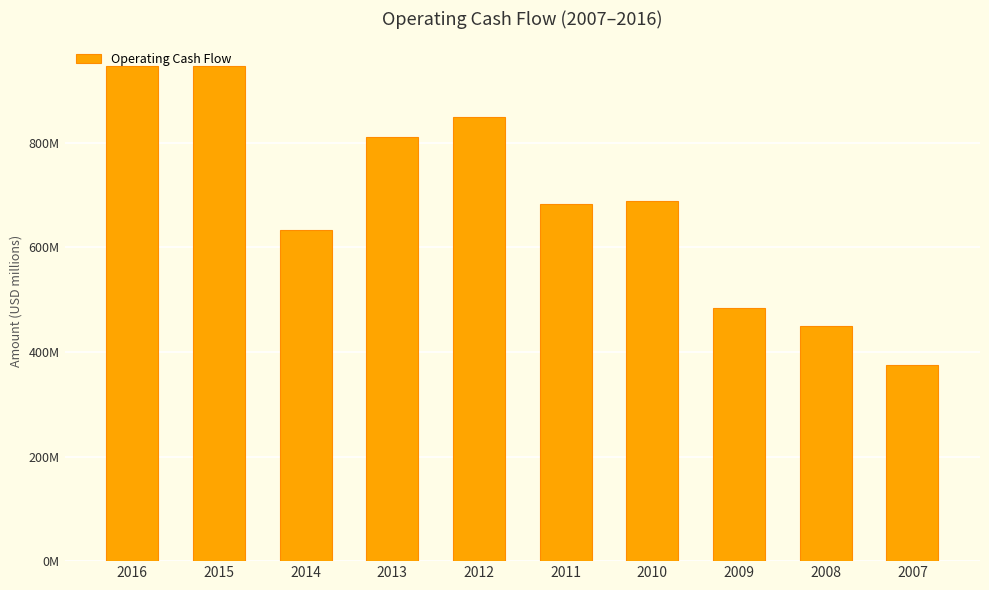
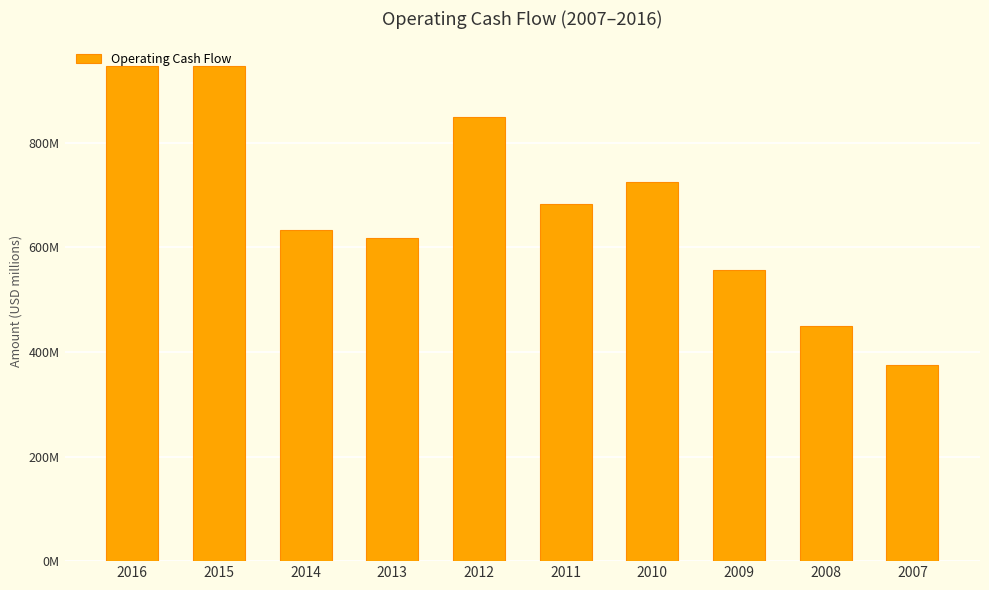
  {
    "2016": 950000000,
    "2015": 950000000,
    "2014": 630000000,
-   "2013": 810000000,
+   "2013": 620000000,
    "2012": 850000000,
    "2011": 680000000,
-   "2010": 690000000,
-   "2009": 480000000,
+   "2010": 730000000,
+   "2009": 560000000,
    "2008": 450000000,
    "2007": 380000000
  }
